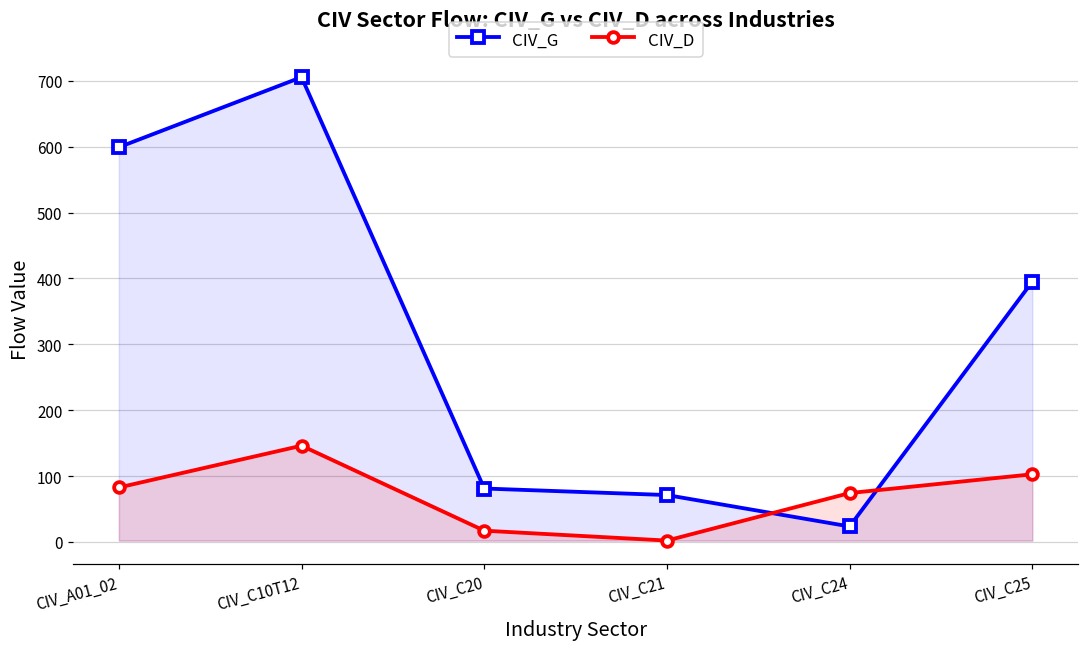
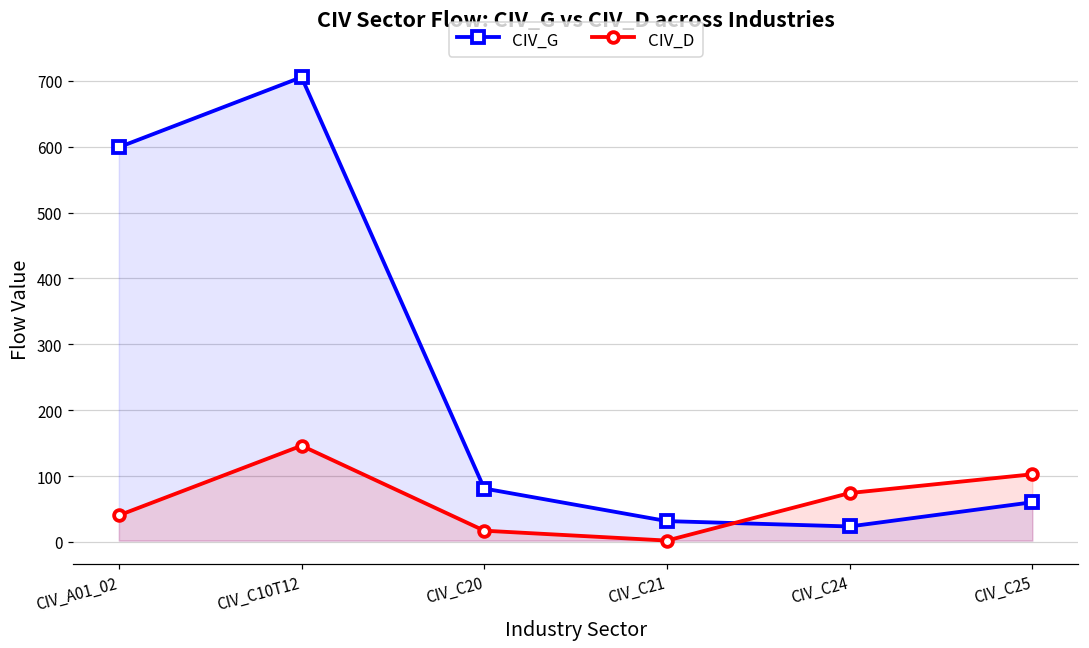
  {
    "CIV_G": {
      "CIV_A01_02": 600,
      "CIV_C10T12": 710,
      "CIV_C20": 80,
-     "CIV_C21": 70,
+     "CIV_C21": 30,
      "CIV_C24": 20,
-     "CIV_C25": 400
+     "CIV_C25": 60
    },
    "CIV_D": {
-     "CIV_A01_02": 80,
+     "CIV_A01_02": 40,
      "CIV_C10T12": 150,
      "CIV_C20": 20,
      "CIV_C21": 0,
      "CIV_C24": 70,
      "CIV_C25": 100
    }
  }
